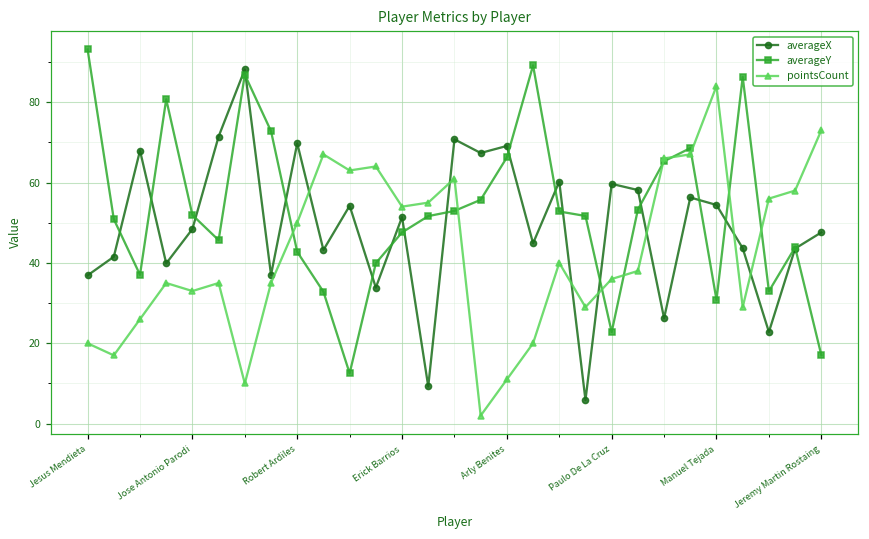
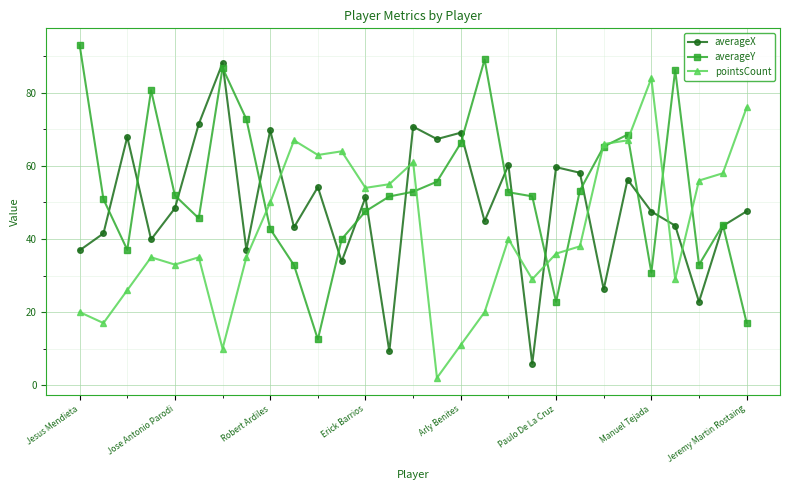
  {
    "averageX": {
      "Jesus Mendieta": 37,
      "Jose Antonio Parodi": 48,
      "Robert Ardiles": 70,
      "Erick Barrios": 51,
      "Arly Benites": 69,
      "Paulo De La Cruz": 60,
-     "Manuel Tejada": 54,
+     "Manuel Tejada": 48,
      "Jeremy Martin Rostaing": 48
    },
    "averageY": {
      "Jesus Mendieta": 93,
      "Jose Antonio Parodi": 52,
      "Robert Ardiles": 43,
      "Erick Barrios": 48,
      "Arly Benites": 66,
      "Paulo De La Cruz": 23,
      "Manuel Tejada": 31,
      "Jeremy Martin Rostaing": 17
    },
    "pointsCount": {
      "Jesus Mendieta": 20,
      "Jose Antonio Parodi": 33,
      "Robert Ardiles": 50,
      "Erick Barrios": 54,
      "Arly Benites": 11,
      "Paulo De La Cruz": 36,
      "Manuel Tejada": 84,
-     "Jeremy Martin Rostaing": 73
+     "Jeremy Martin Rostaing": 76
    }
  }
